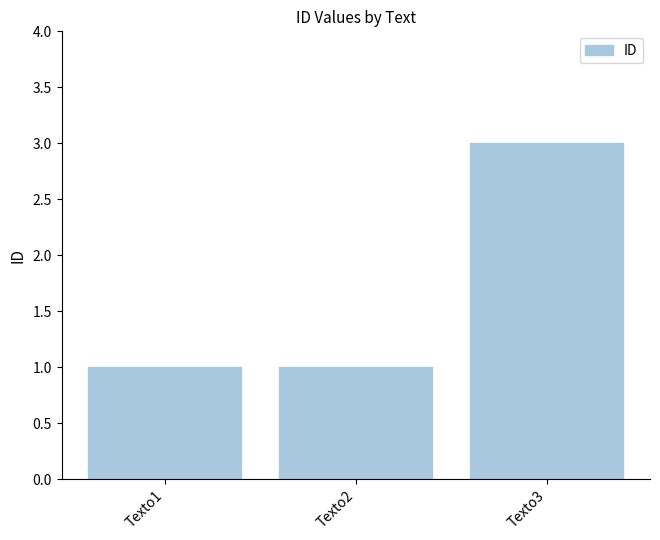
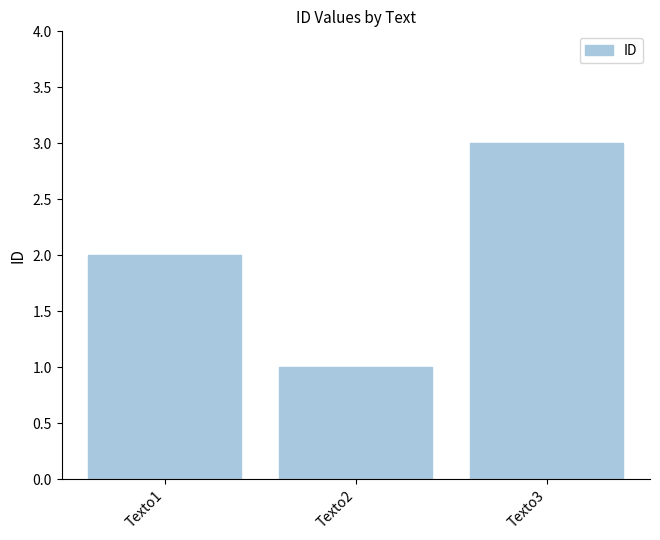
  {
-   "Texto1": 1,
+   "Texto1": 2,
    "Texto2": 1,
    "Texto3": 3
  }
